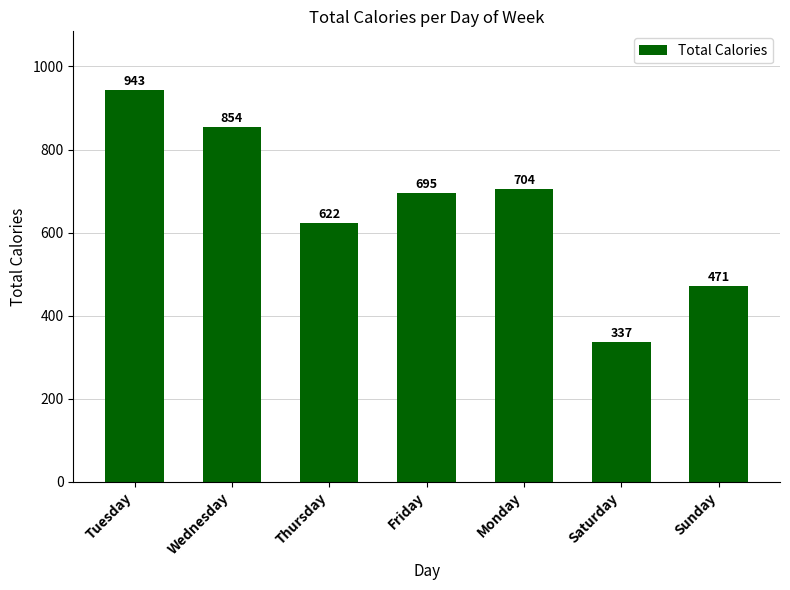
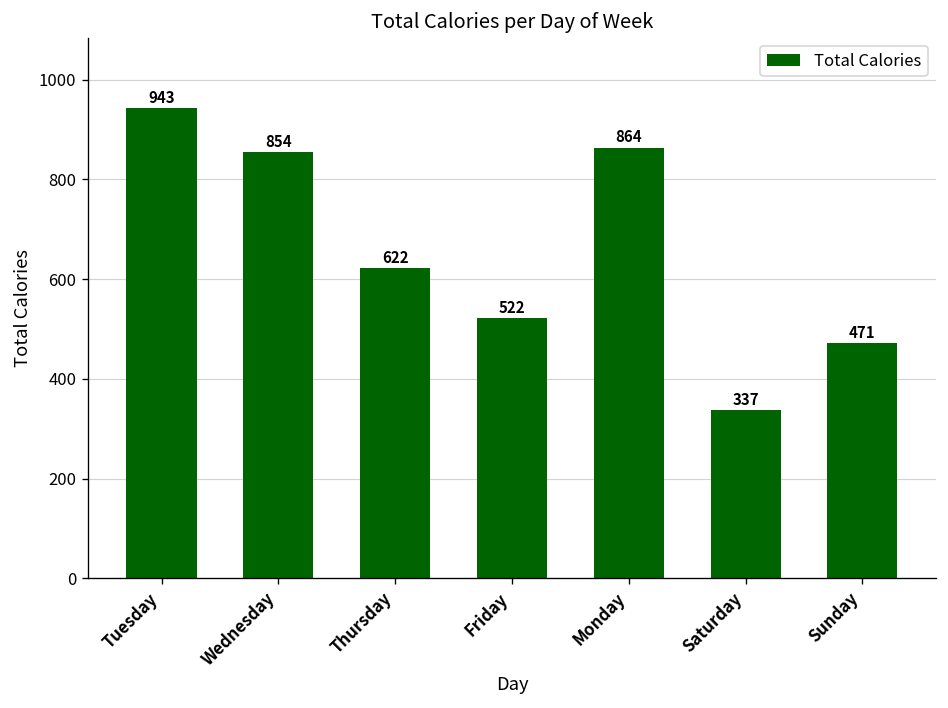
  {
    "Tuesday": 943,
    "Wednesday": 854,
    "Thursday": 622,
-   "Friday": 695,
-   "Monday": 704,
+   "Friday": 522,
+   "Monday": 864,
    "Saturday": 337,
    "Sunday": 471
  }
